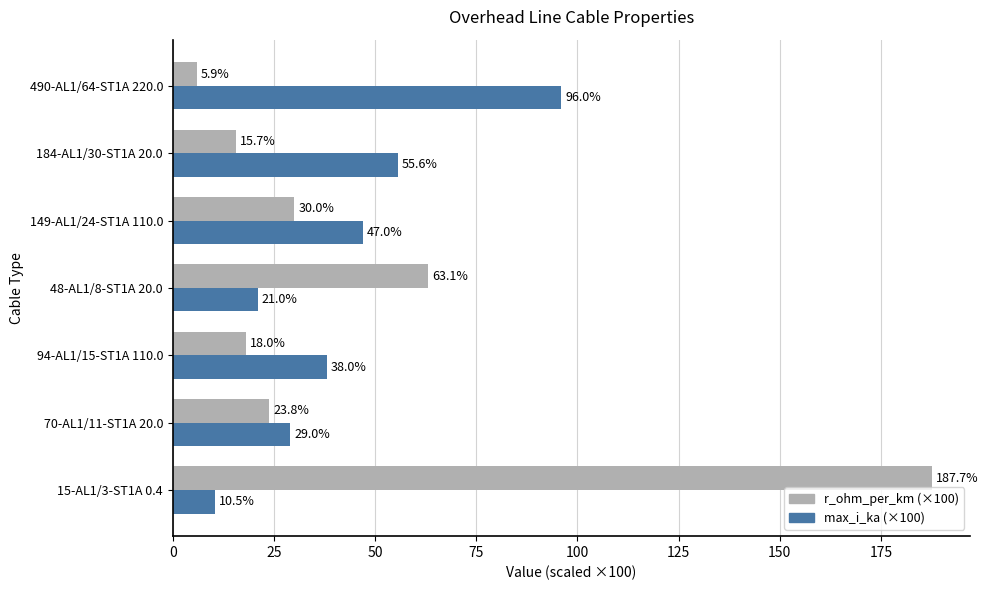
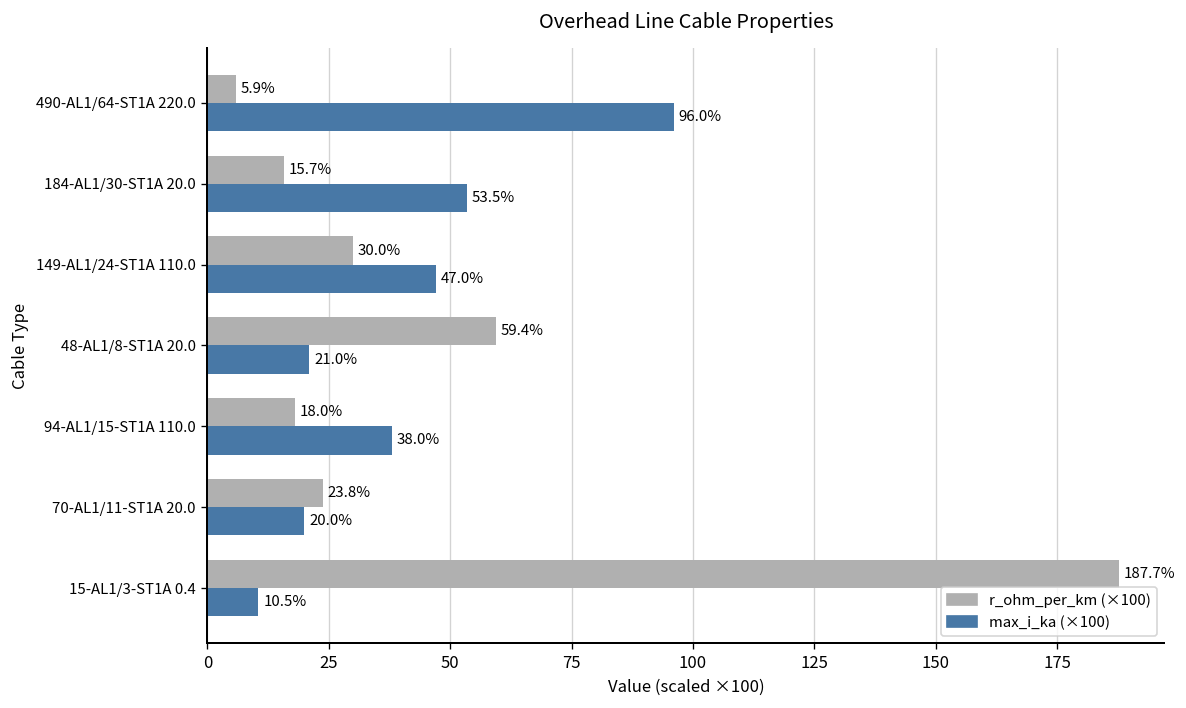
  {
    "r_ohm_per_km (×100)": {
      "490-AL1/64-ST1A 220.0": "5.9%",
      "184-AL1/30-ST1A 20.0": "15.7%",
      "149-AL1/24-ST1A 110.0": "30.0%",
-     "48-AL1/8-ST1A 20.0": "63.1%",
+     "48-AL1/8-ST1A 20.0": "59.4%",
      "94-AL1/15-ST1A 110.0": "18.0%",
      "70-AL1/11-ST1A 20.0": "23.8%",
      "15-AL1/3-ST1A 0.4": "187.7%"
    },
    "max_i_ka (×100)": {
      "490-AL1/64-ST1A 220.0": "96.0%",
-     "184-AL1/30-ST1A 20.0": "55.6%",
+     "184-AL1/30-ST1A 20.0": "53.5%",
      "149-AL1/24-ST1A 110.0": "47.0%",
      "48-AL1/8-ST1A 20.0": "21.0%",
      "94-AL1/15-ST1A 110.0": "38.0%",
-     "70-AL1/11-ST1A 20.0": "29.0%",
+     "70-AL1/11-ST1A 20.0": "20.0%",
      "15-AL1/3-ST1A 0.4": "10.5%"
    }
  }
